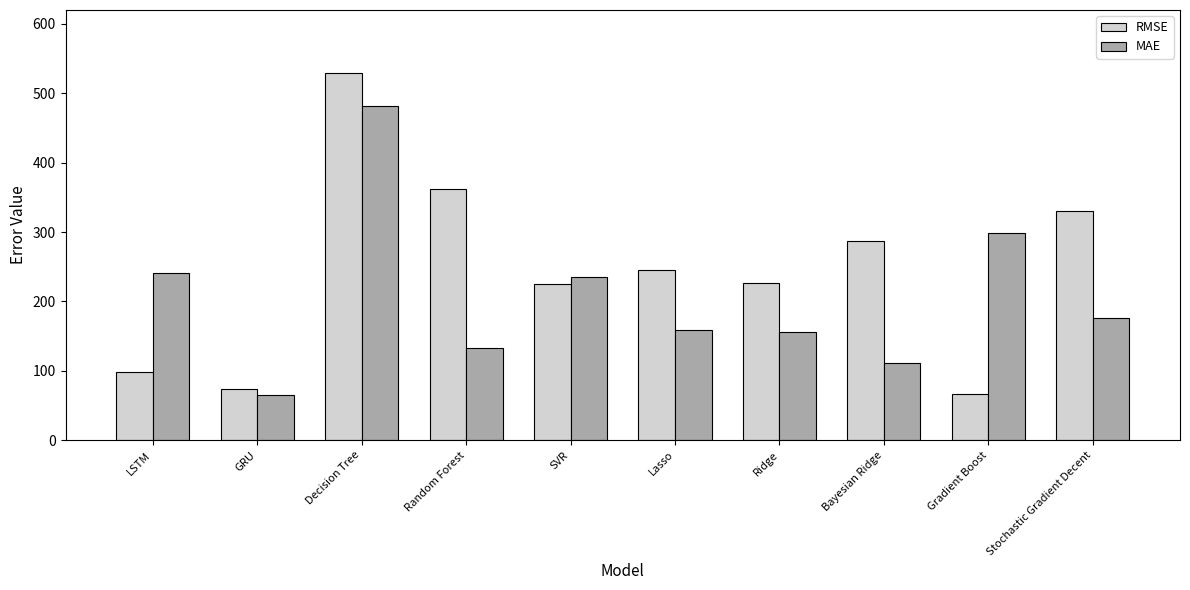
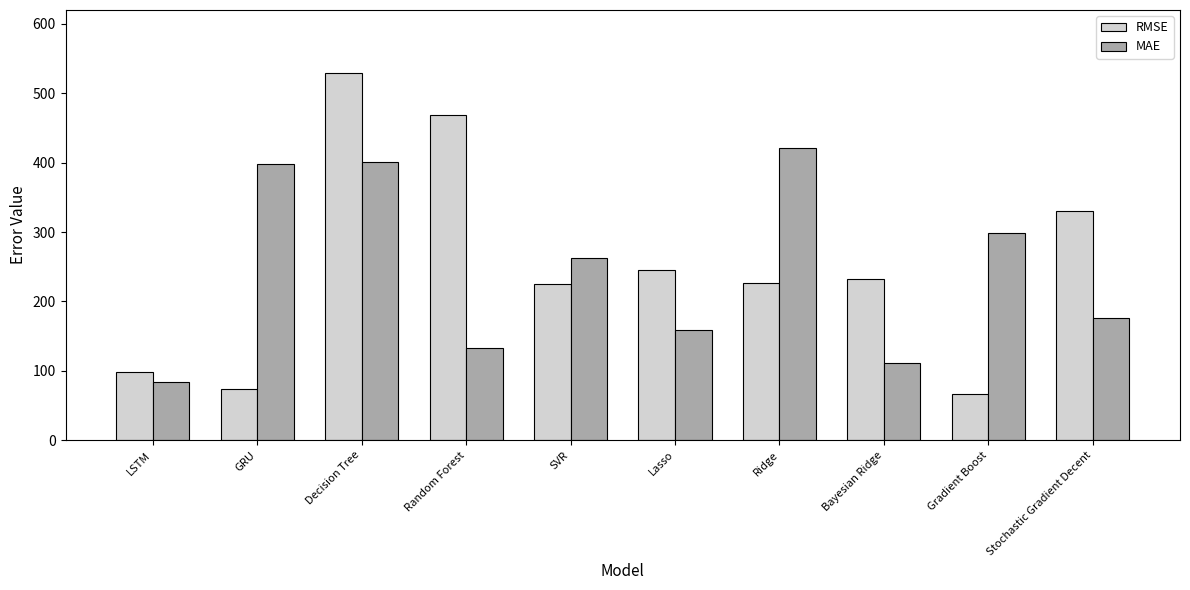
  {
    "RMSE": {
      "LSTM": 100,
      "GRU": 70,
      "Decision Tree": 530,
-     "Random Forest": 360,
+     "Random Forest": 470,
      "SVR": 230,
      "Lasso": 250,
      "Ridge": 230,
-     "Bayesian Ridge": 290,
+     "Bayesian Ridge": 230,
      "Gradient Boost": 70,
      "Stochastic Gradient Decent": 330
    },
    "MAE": {
-     "LSTM": 240,
-     "GRU": 60,
-     "Decision Tree": 480,
+     "LSTM": 80,
+     "GRU": 400,
+     "Decision Tree": 400,
      "Random Forest": 130,
-     "SVR": 240,
+     "SVR": 260,
      "Lasso": 160,
-     "Ridge": 160,
+     "Ridge": 420,
      "Bayesian Ridge": 110,
      "Gradient Boost": 300,
      "Stochastic Gradient Decent": 180
    }
  }
